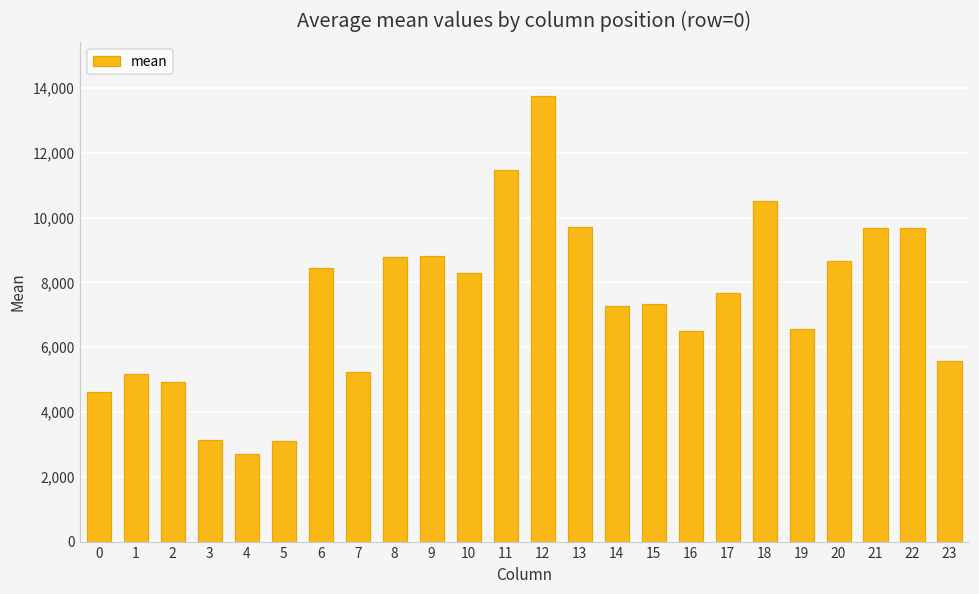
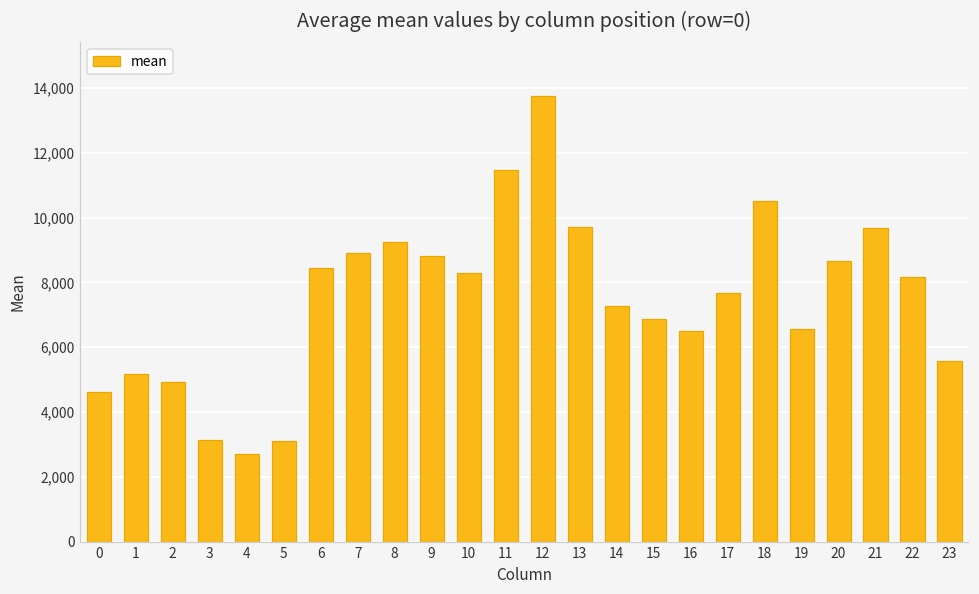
  {
    "0": "4,600",
    "1": "5,200",
    "2": "4,900",
    "3": "3,100",
    "4": "2,700",
    "5": "3,100",
    "6": "8,500",
-   "7": "5,200",
-   "8": "8,800",
+   "7": "8,900",
+   "8": "9,300",
    "9": "8,800",
    "10": "8,300",
    "11": "11,500",
    "12": "13,800",
    "13": "9,700",
    "14": "7,300",
-   "15": "7,300",
+   "15": "6,900",
    "16": "6,500",
    "17": "7,700",
    "18": "10,500",
    "19": "6,600",
    "20": "8,700",
    "21": "9,700",
-   "22": "9,700",
+   "22": "8,200",
    "23": "5,600"
  }
